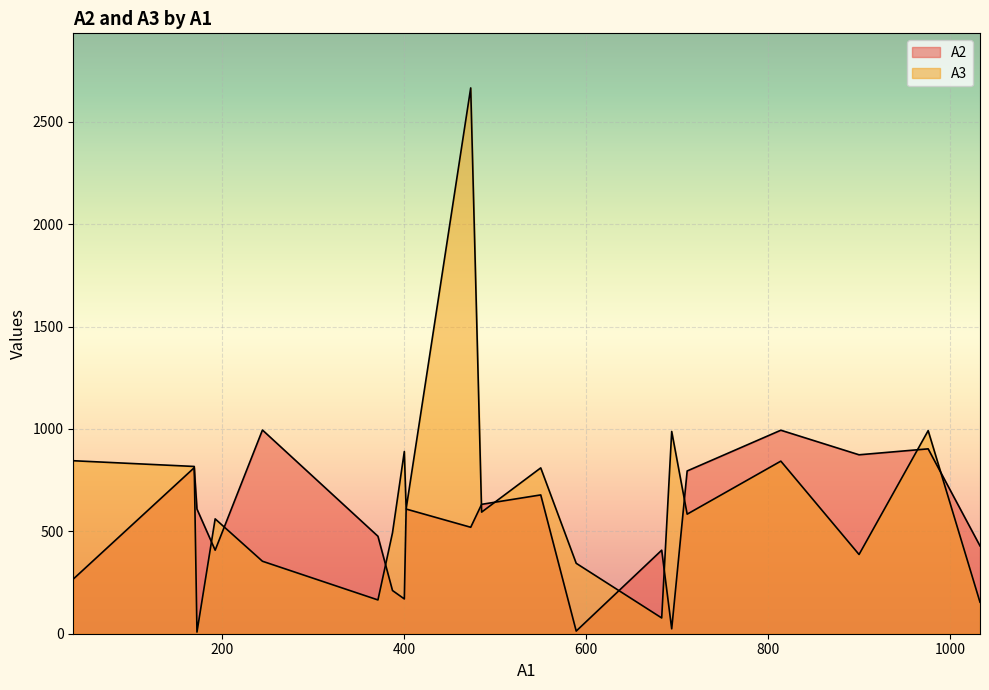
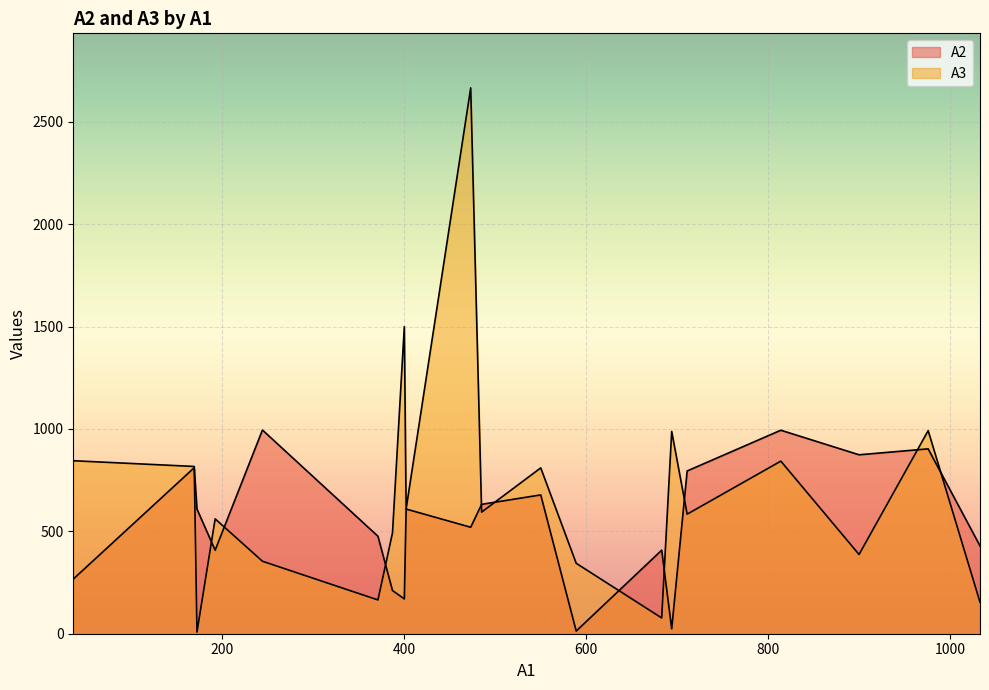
  {
    "A2": {
      "400": 170
    },
    "A3": {
-     "400": 890
+     "400": 1500
    }
  }
